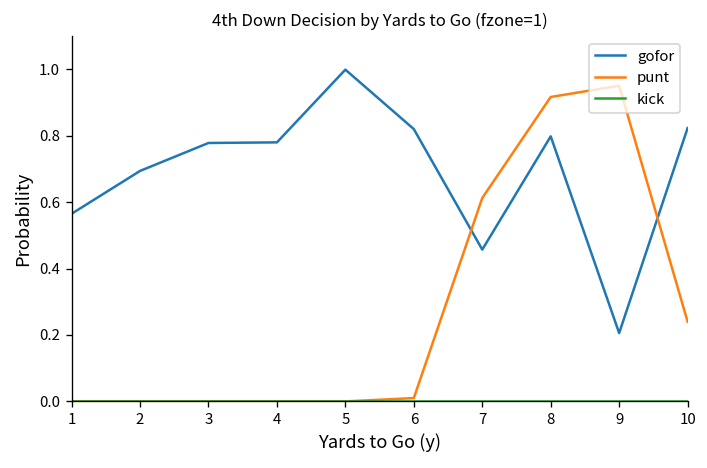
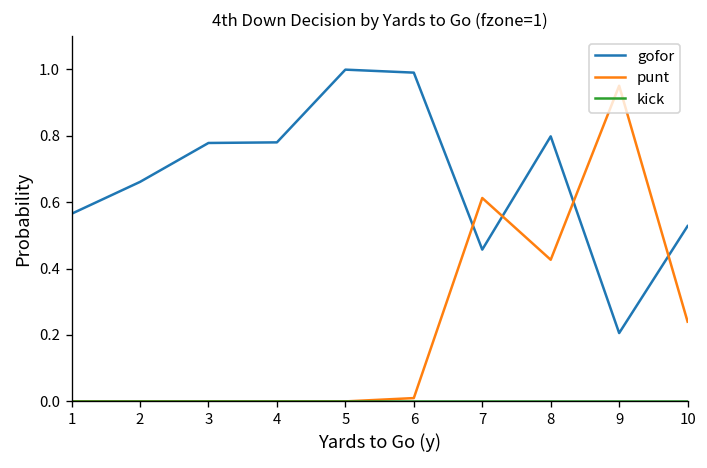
  {
    "gofor": {
      "1": 0.57,
-     "2": 0.69,
+     "2": 0.66,
      "3": 0.78,
      "4": 0.78,
      "5": 1.00,
-     "6": 0.82,
+     "6": 0.99,
      "7": 0.46,
      "8": 0.80,
      "9": 0.21,
-     "10": 0.82
+     "10": 0.53
    },
    "punt": {
      "6": 0.01,
      "7": 0.61,
-     "8": 0.92,
+     "8": 0.43,
      "10": 0.24
    },
    "kick": {
      "6": 0.00,
      "7": 0.00,
      "8": 0.00,
      "9": 0.00,
      "10": 0.00
    }
  }
